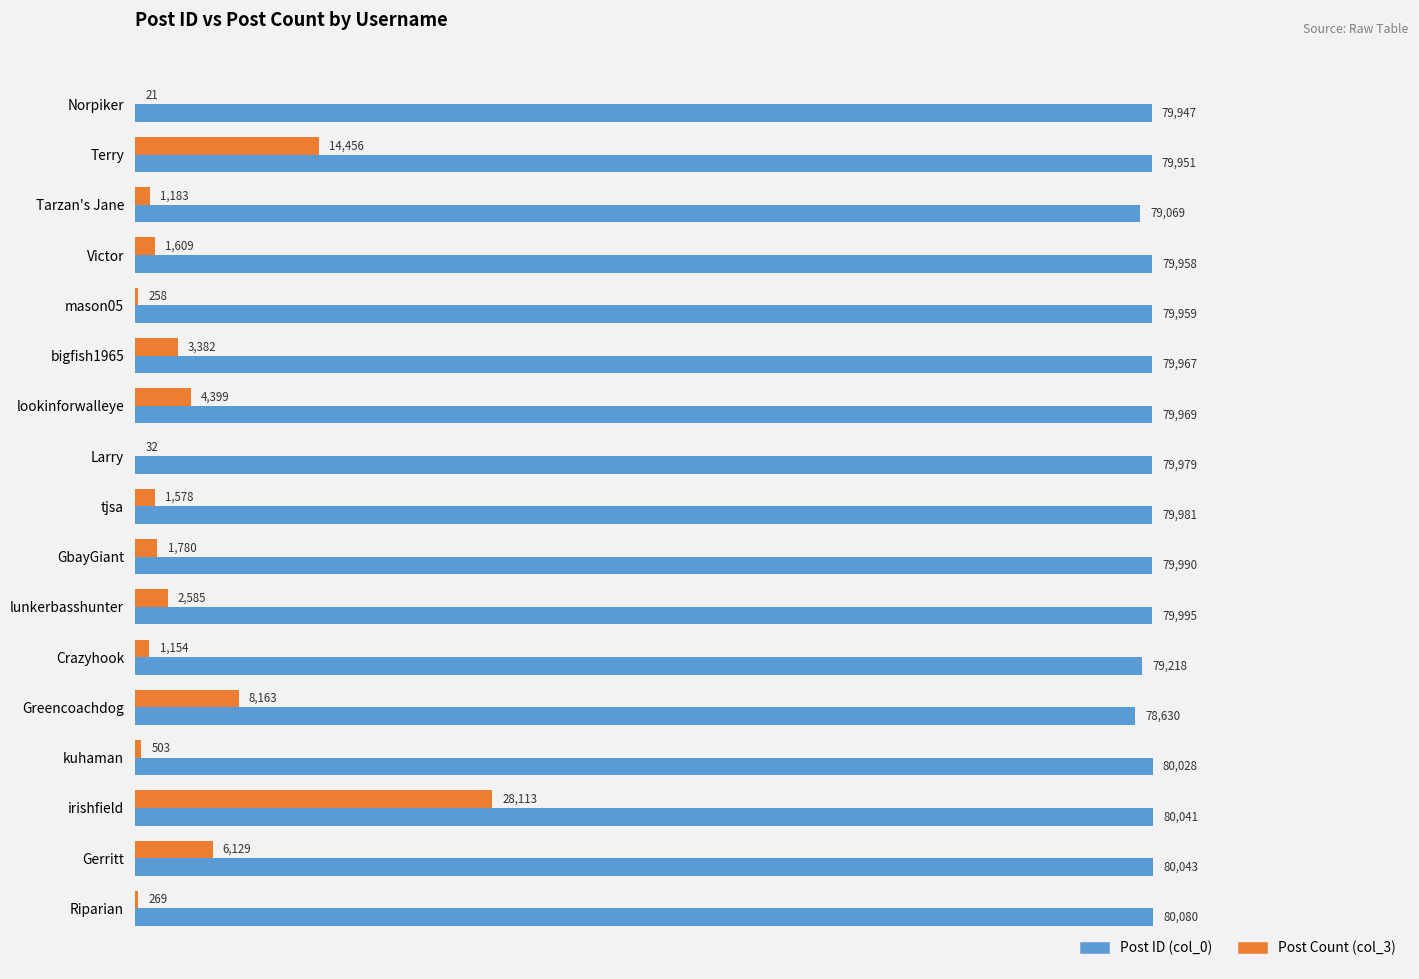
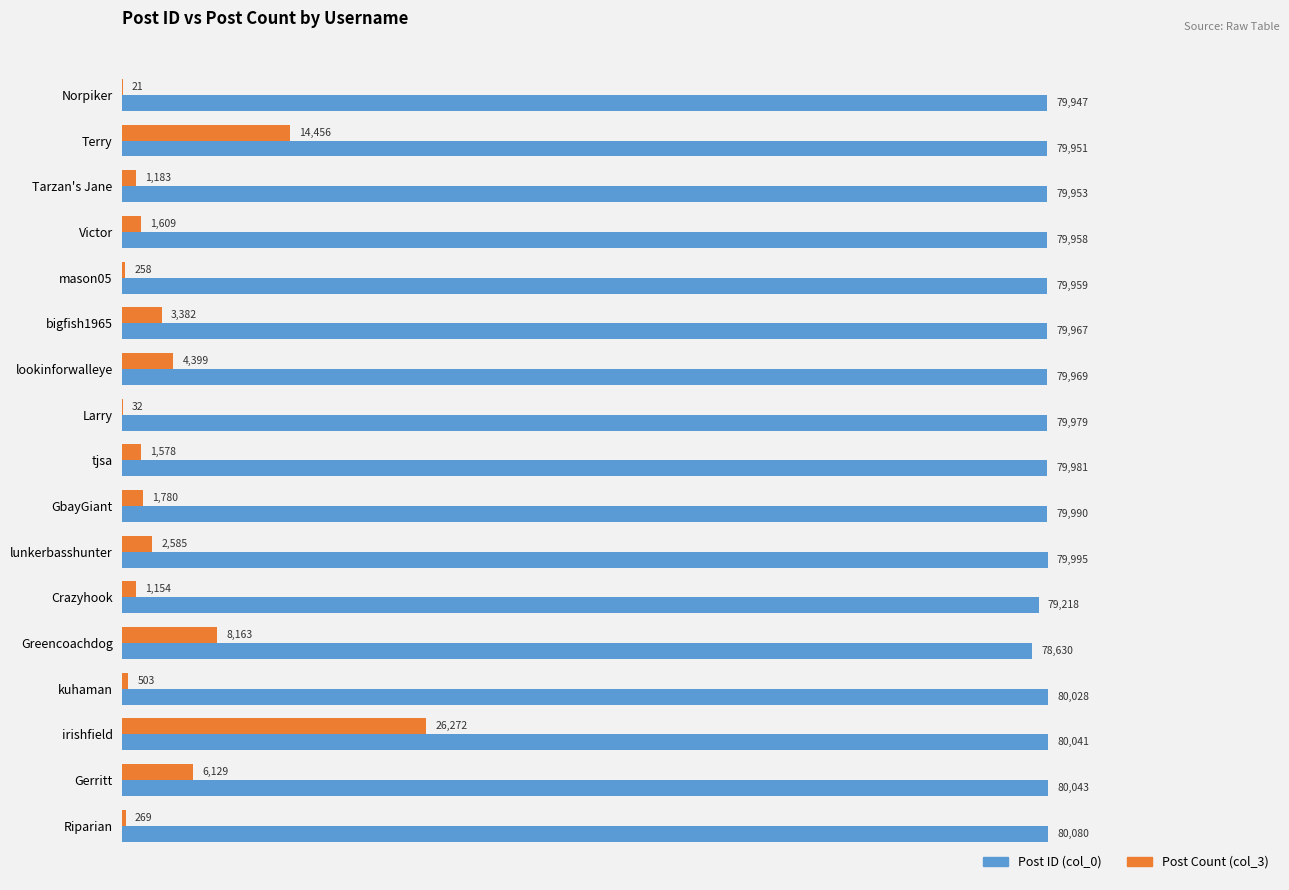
  {
    "Post ID (col_0)": {
      "Norpiker": "79,947",
      "Terry": "79,951",
-     "Tarzan's Jane": "79,069",
+     "Tarzan's Jane": "79,953",
      "Victor": "79,958",
      "mason05": "79,959",
      "bigfish1965": "79,967",
      "lookinforwalleye": "79,969",
      "Larry": "79,979",
      "tjsa": "79,981",
      "GbayGiant": "79,990",
      "lunkerbasshunter": "79,995",
      "Crazyhook": "79,218",
      "Greencoachdog": "78,630",
      "kuhaman": "80,028",
      "irishfield": "80,041",
      "Gerritt": "80,043",
      "Riparian": "80,080"
    },
    "Post Count (col_3)": {
      "Norpiker": "21",
      "Terry": "14,456",
      "Tarzan's Jane": "1,183",
      "Victor": "1,609",
      "mason05": "258",
      "bigfish1965": "3,382",
      "lookinforwalleye": "4,399",
      "Larry": "32",
      "tjsa": "1,578",
      "GbayGiant": "1,780",
      "lunkerbasshunter": "2,585",
      "Crazyhook": "1,154",
      "Greencoachdog": "8,163",
      "kuhaman": "503",
-     "irishfield": "28,113",
+     "irishfield": "26,272",
      "Gerritt": "6,129",
      "Riparian": "269"
    }
  }
